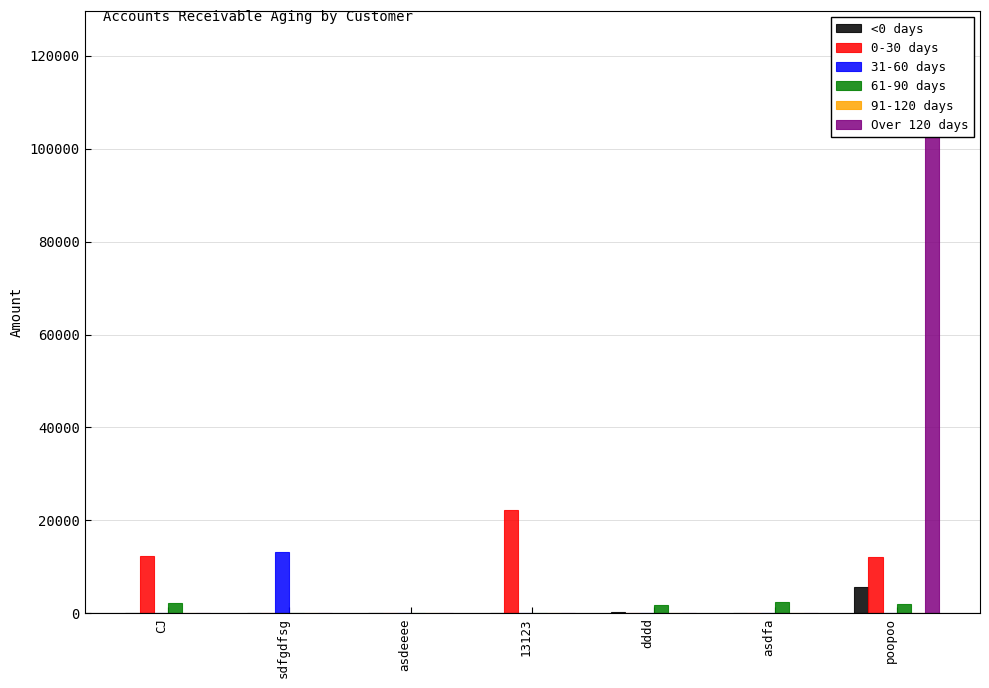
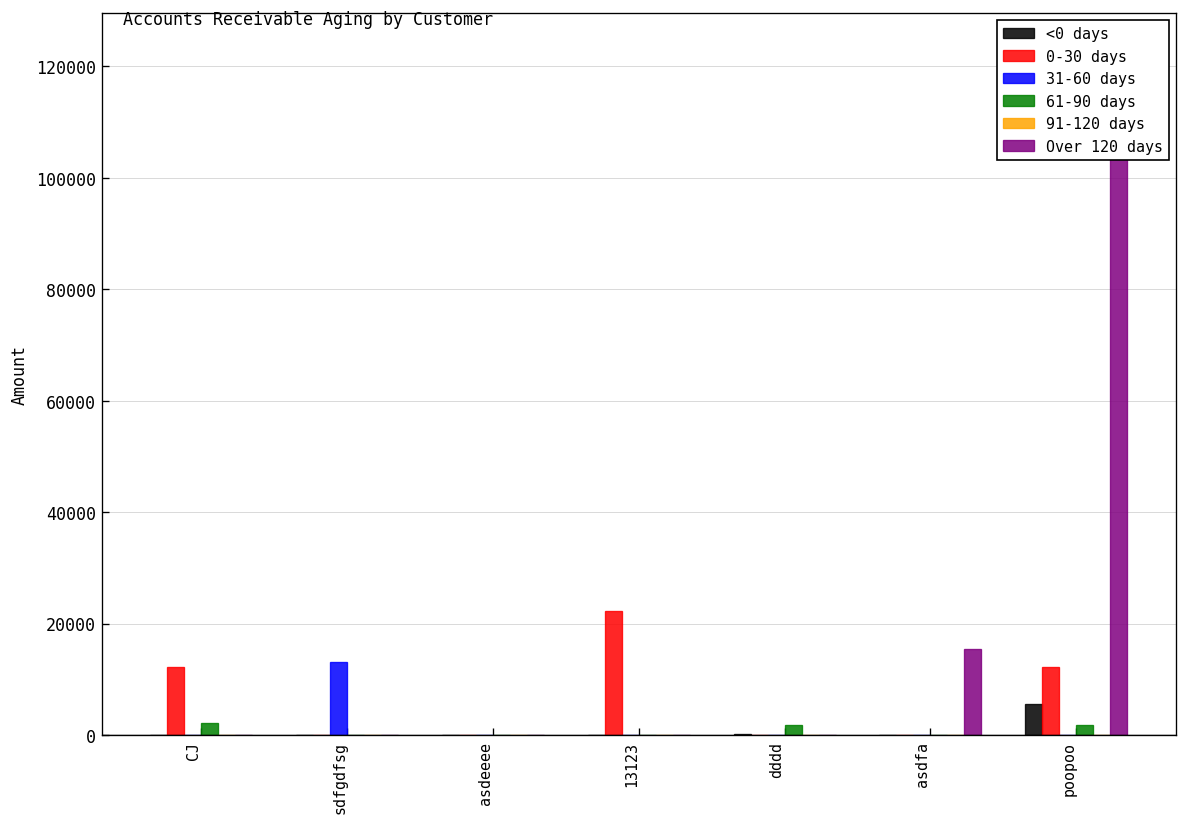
  {
    "<0 days": {
      "CJ": 0,
      "sdfgdfsg": 0,
      "asdeeee": 0,
      "13123": 0,
      "asdfa": 0,
      "poopoo": 6000
    },
    "0-30 days": {
      "CJ": 12000,
      "sdfgdfsg": 0,
      "13123": 22000,
      "dddd": 0,
      "asdfa": 0,
      "poopoo": 12000
    },
    "31-60 days": {
      "CJ": 0,
      "sdfgdfsg": 13000,
      "asdeeee": 0,
      "13123": 0,
      "dddd": 0,
      "asdfa": 0,
      "poopoo": 0
    },
    "61-90 days": {
      "CJ": 2000,
      "sdfgdfsg": 0,
      "asdeeee": 0,
      "13123": 0,
      "dddd": 2000,
-     "asdfa": 2000,
+     "asdfa": 0,
      "poopoo": 2000
    },
    "91-120 days": {
      "CJ": 0,
      "sdfgdfsg": 0,
      "asdeeee": 0,
      "13123": 0,
      "dddd": 0,
      "asdfa": 0,
      "poopoo": 0
    },
    "Over 120 days": {
      "CJ": 0,
      "sdfgdfsg": 0,
      "asdeeee": 0,
      "13123": 0,
      "dddd": 0,
-     "asdfa": 0
+     "asdfa": 16000
    }
  }
